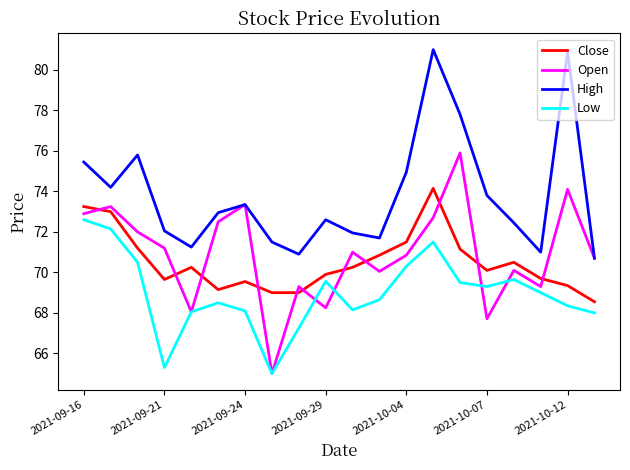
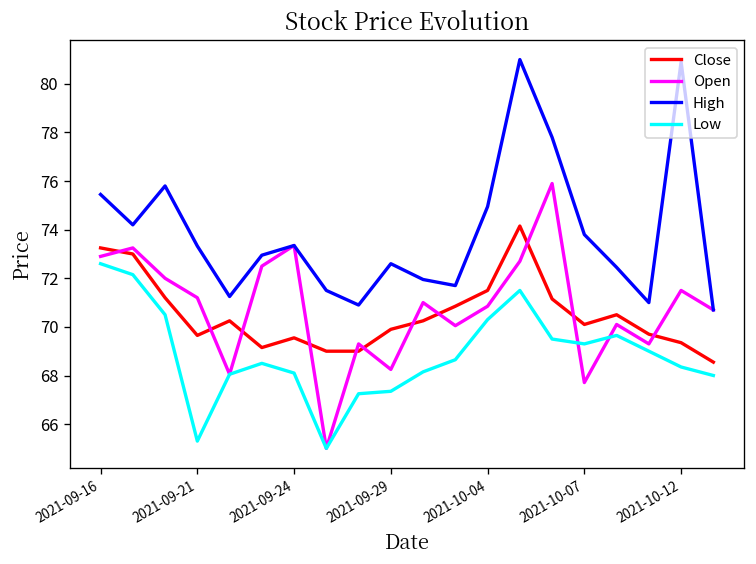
  {
    "Close": {
      "2021-09-16": 73.3,
      "2021-09-21": 69.7,
      "2021-09-24": 69.6,
      "2021-09-29": 69.9,
      "2021-10-04": 71.5,
      "2021-10-07": 70.1,
      "2021-10-12": 69.3
    },
    "Open": {
      "2021-09-16": 72.9,
      "2021-09-21": 71.2,
      "2021-09-29": 68.3,
      "2021-10-04": 70.8,
      "2021-10-07": 67.7,
-     "2021-10-12": 74.1
+     "2021-10-12": 71.5
    },
    "High": {
      "2021-09-16": 75.4,
-     "2021-09-21": 72.1,
+     "2021-09-21": 73.3,
      "2021-09-29": 72.6,
      "2021-10-04": 74.9,
      "2021-10-07": 73.8
    },
    "Low": {
      "2021-09-16": 72.6,
      "2021-09-21": 65.3,
      "2021-09-24": 68.1,
-     "2021-09-29": 69.6,
+     "2021-09-29": 67.3,
      "2021-10-04": 70.3,
      "2021-10-07": 69.3,
      "2021-10-12": 68.3
    }
  }
